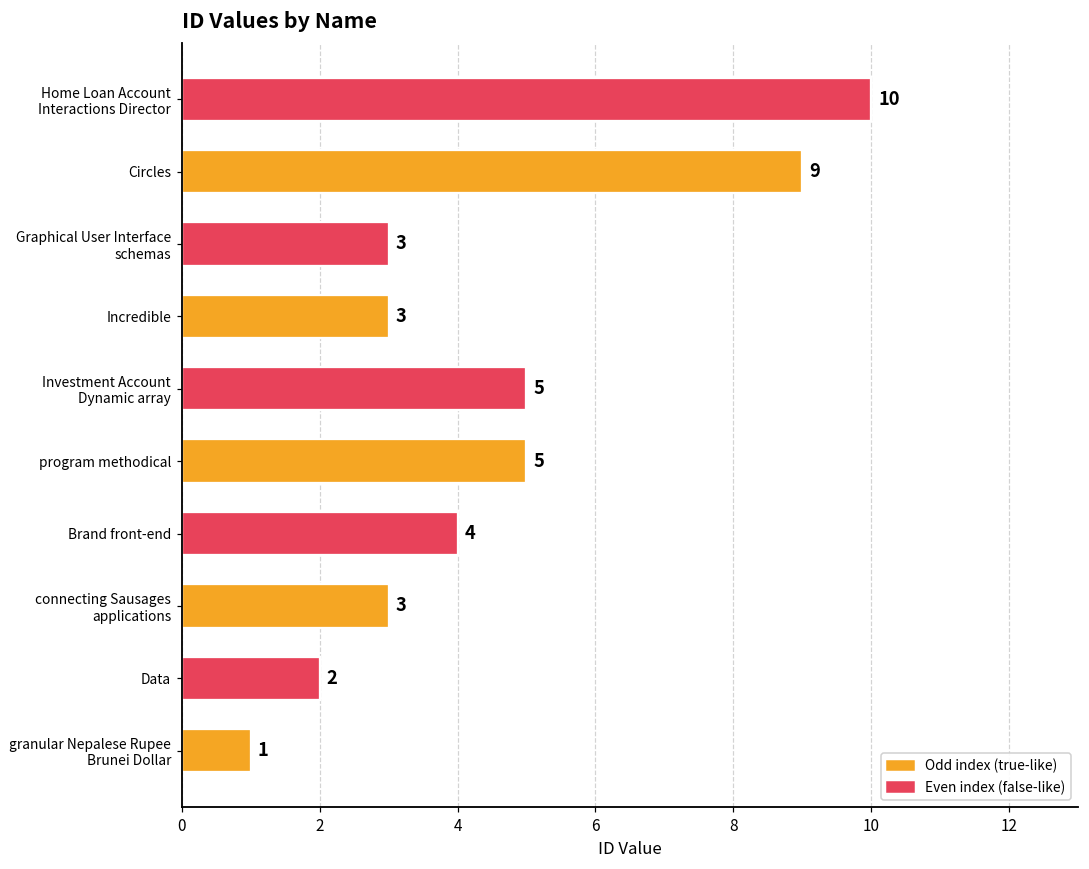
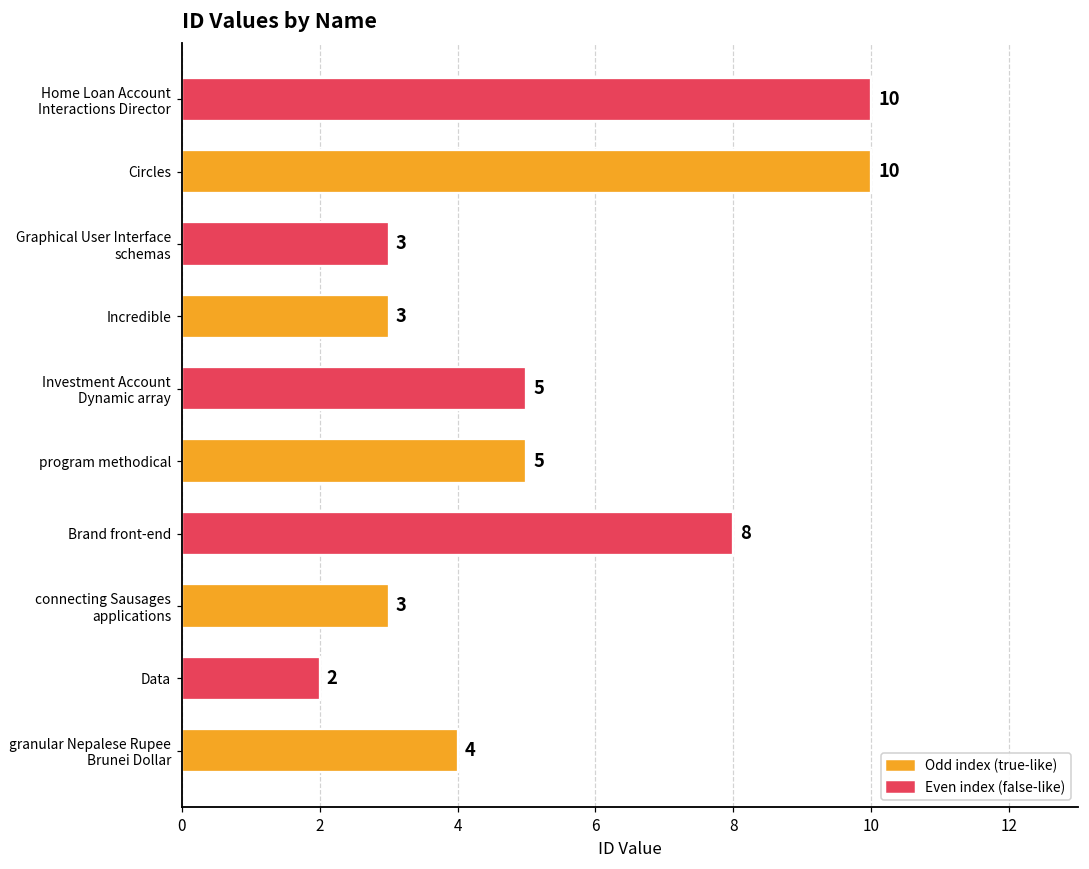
  {
    "Home Loan Account Interactions Director": 10,
-   "Circles": 9,
+   "Circles": 10,
    "Graphical User Interface schemas": 3,
    "Incredible": 3,
    "Investment Account Dynamic array": 5,
    "program methodical": 5,
-   "Brand front-end": 4,
+   "Brand front-end": 8,
    "connecting Sausages applications": 3,
    "Data": 2,
-   "granular Nepalese Rupee Brunei Dollar": 1
+   "granular Nepalese Rupee Brunei Dollar": 4
  }
